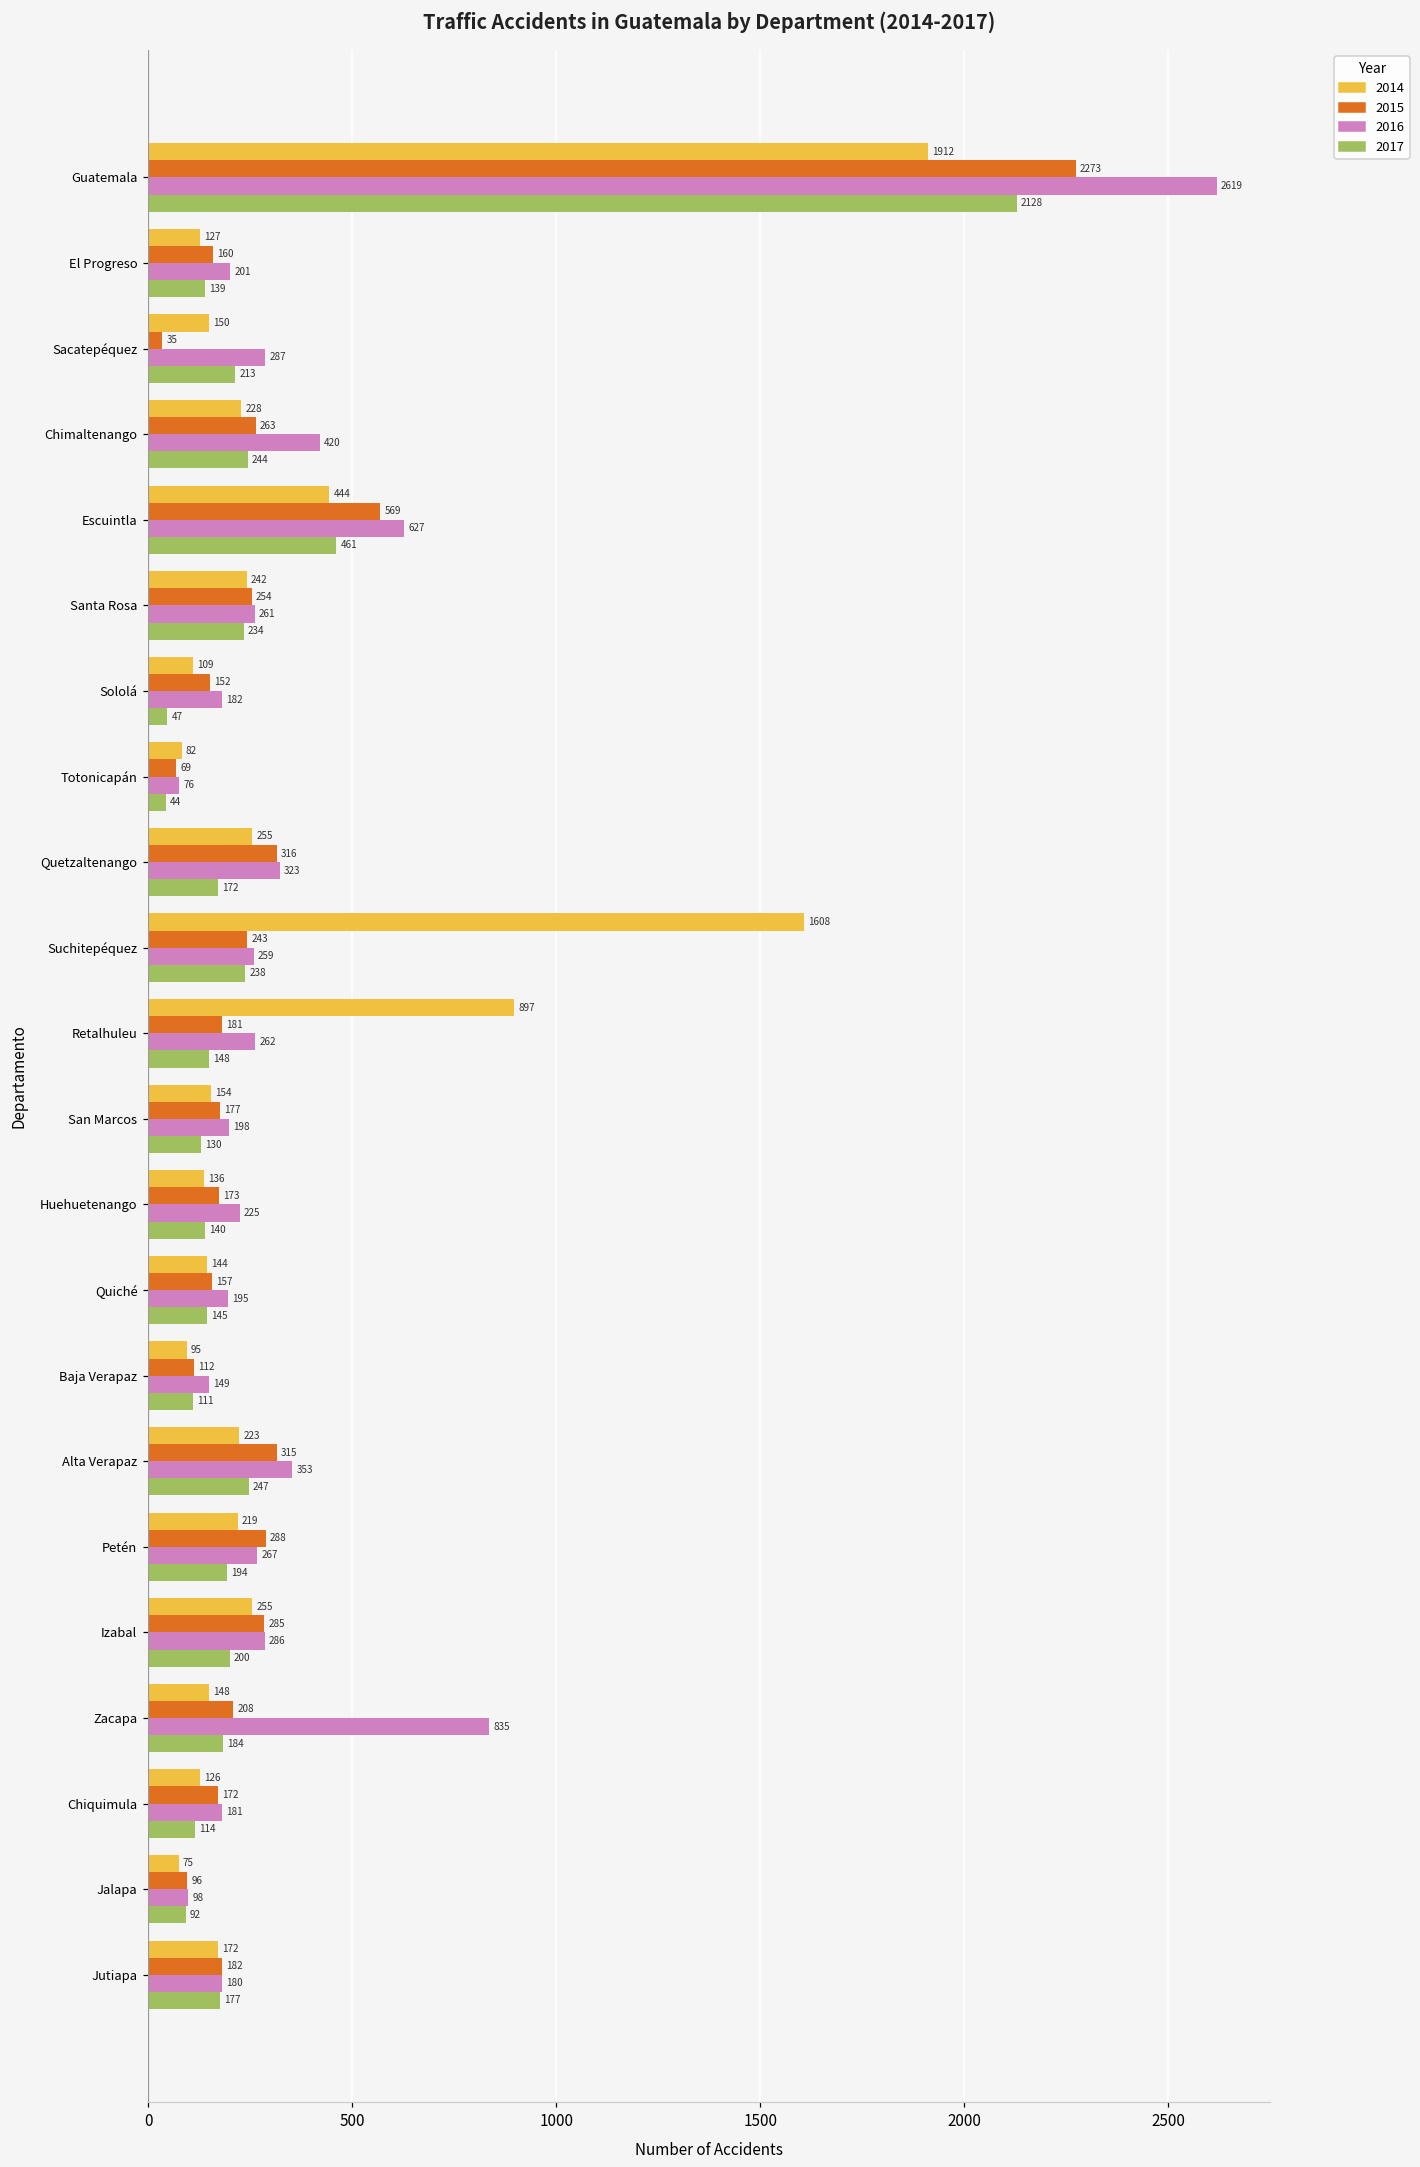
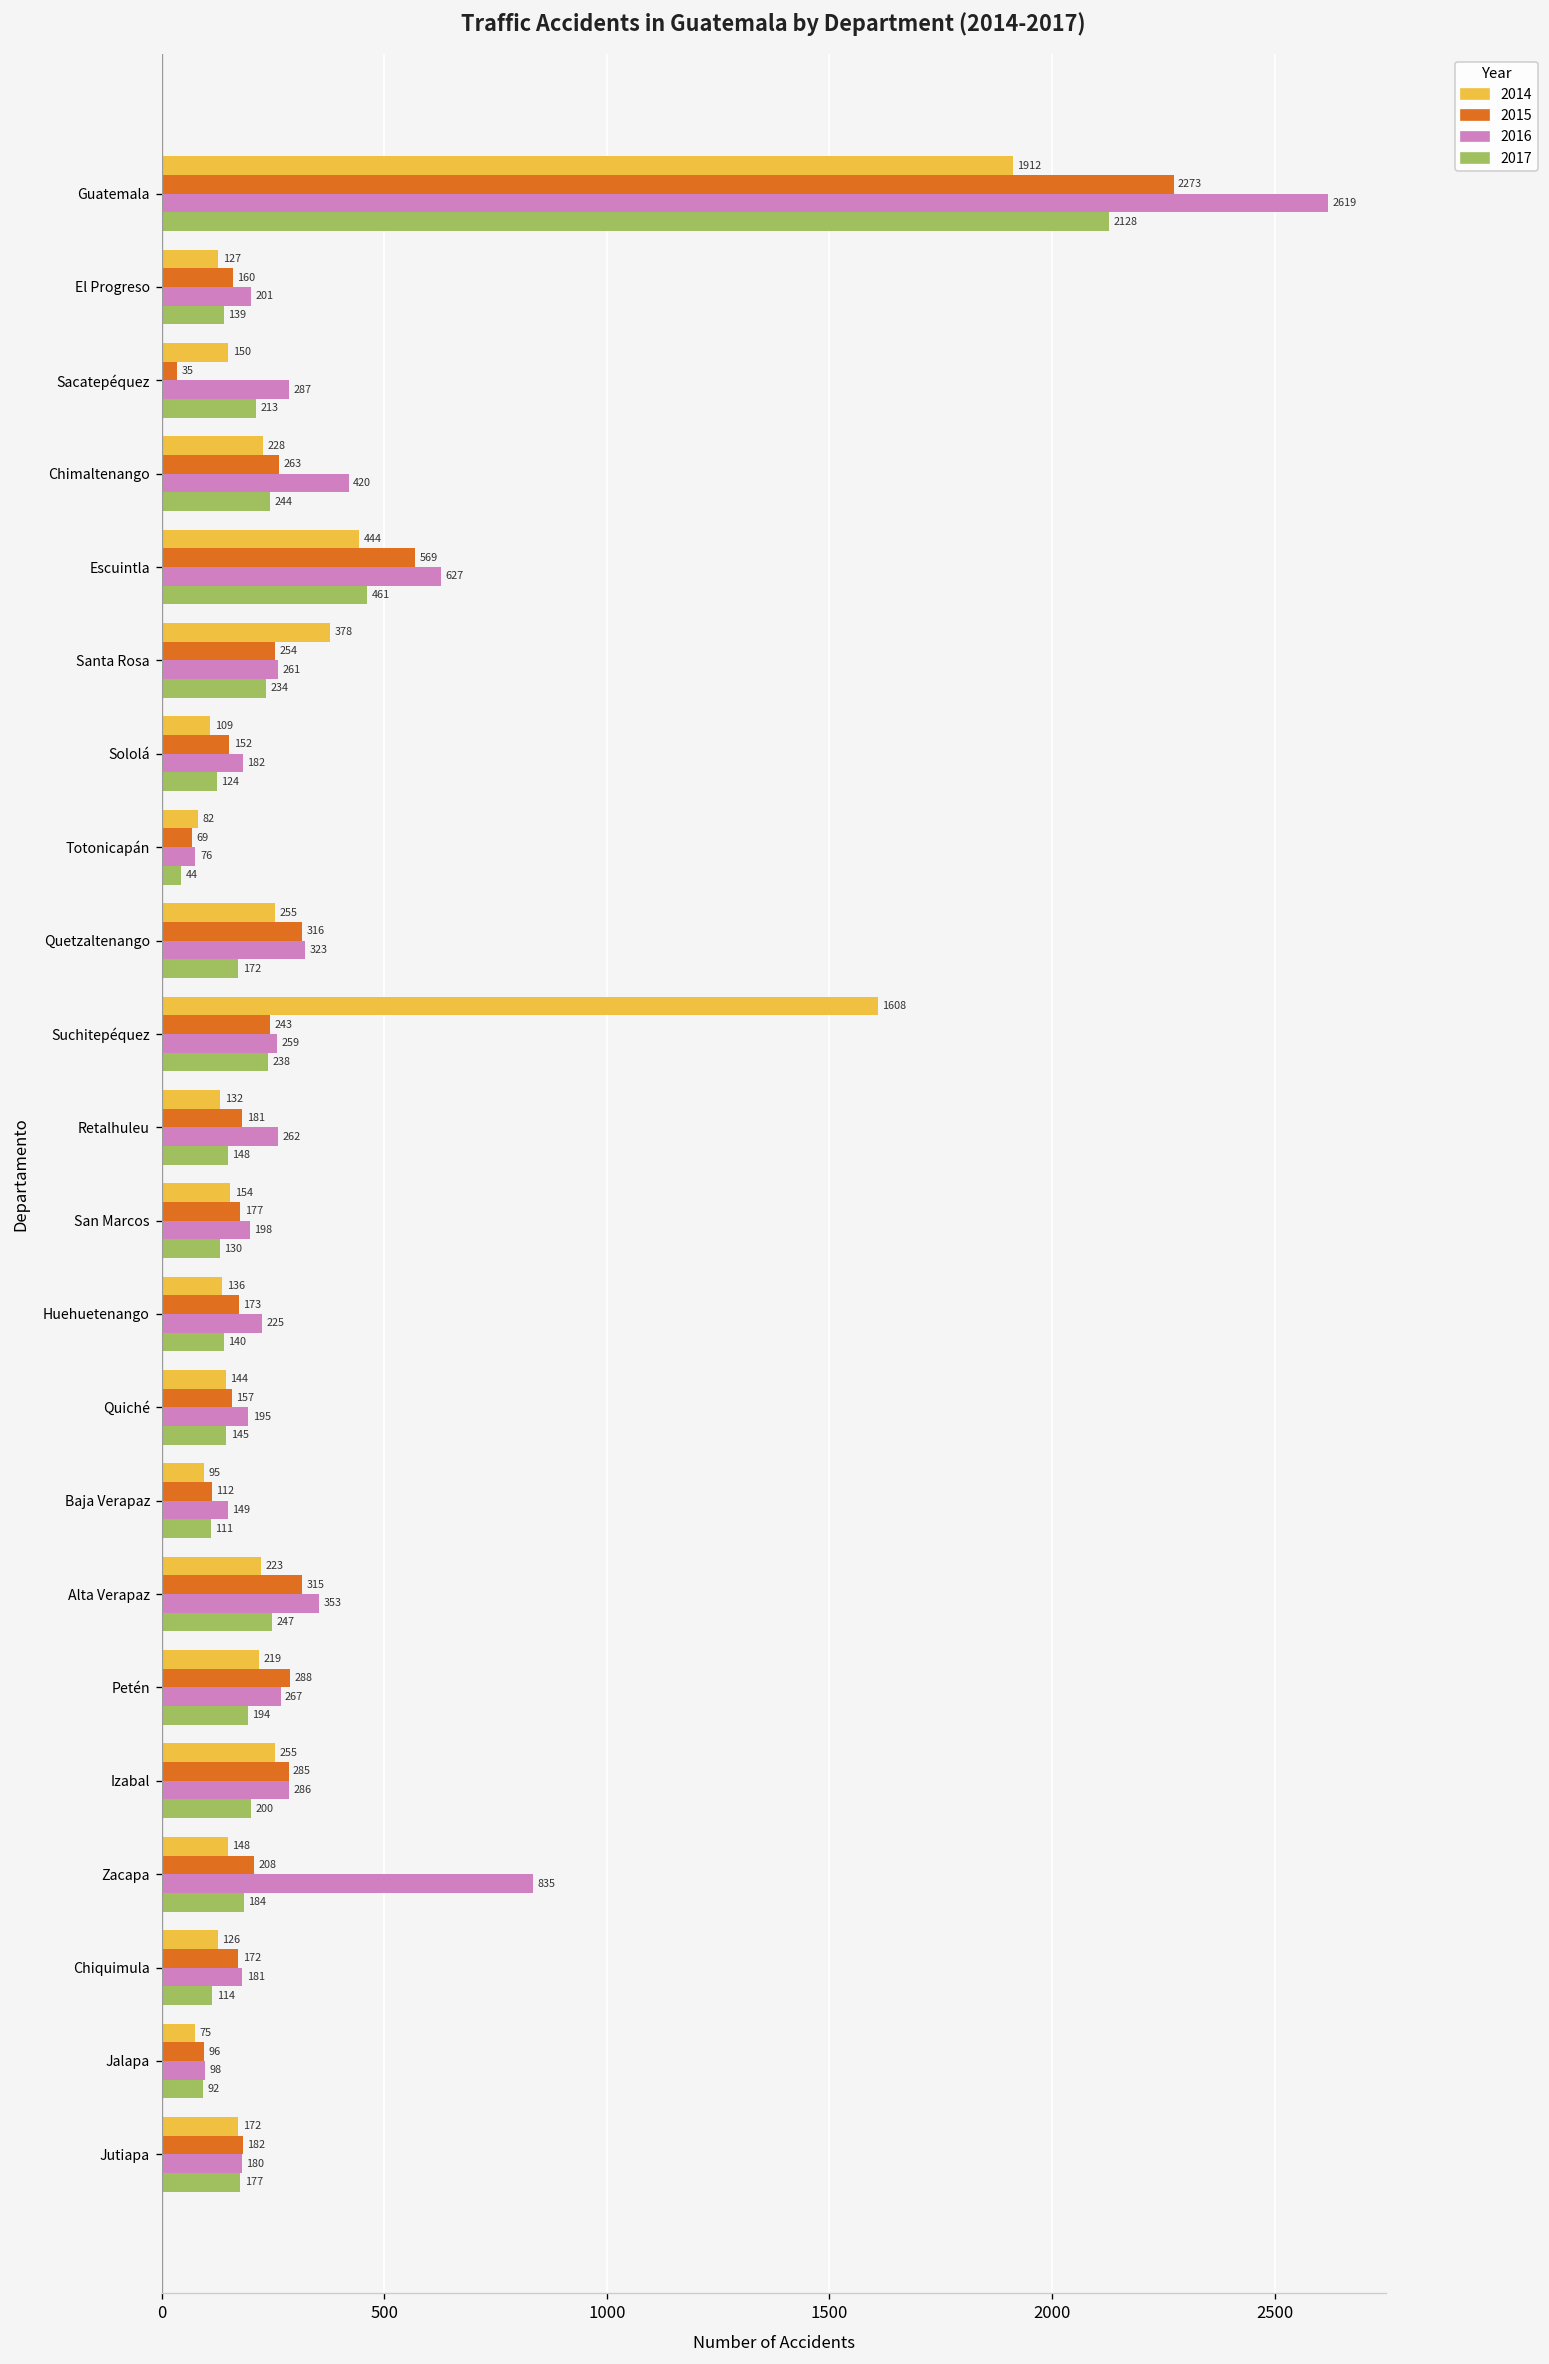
  {
    "2014": {
      "Guatemala": 1912,
      "El Progreso": 127,
      "Sacatepéquez": 150,
      "Chimaltenango": 228,
      "Escuintla": 444,
-     "Santa Rosa": 242,
+     "Santa Rosa": 378,
      "Sololá": 109,
      "Totonicapán": 82,
      "Quetzaltenango": 255,
      "Suchitepéquez": 1608,
-     "Retalhuleu": 897,
+     "Retalhuleu": 132,
      "San Marcos": 154,
      "Huehuetenango": 136,
      "Quiché": 144,
      "Baja Verapaz": 95,
      "Alta Verapaz": 223,
      "Petén": 219,
      "Izabal": 255,
      "Zacapa": 148,
      "Chiquimula": 126,
      "Jalapa": 75,
      "Jutiapa": 172
    },
    "2015": {
      "Guatemala": 2273,
      "El Progreso": 160,
      "Sacatepéquez": 35,
      "Chimaltenango": 263,
      "Escuintla": 569,
      "Santa Rosa": 254,
      "Sololá": 152,
      "Totonicapán": 69,
      "Quetzaltenango": 316,
      "Suchitepéquez": 243,
      "Retalhuleu": 181,
      "San Marcos": 177,
      "Huehuetenango": 173,
      "Quiché": 157,
      "Baja Verapaz": 112,
      "Alta Verapaz": 315,
      "Petén": 288,
      "Izabal": 285,
      "Zacapa": 208,
      "Chiquimula": 172,
      "Jalapa": 96,
      "Jutiapa": 182
    },
    "2016": {
      "Guatemala": 2619,
      "El Progreso": 201,
      "Sacatepéquez": 287,
      "Chimaltenango": 420,
      "Escuintla": 627,
      "Santa Rosa": 261,
      "Sololá": 182,
      "Totonicapán": 76,
      "Quetzaltenango": 323,
      "Suchitepéquez": 259,
      "Retalhuleu": 262,
      "San Marcos": 198,
      "Huehuetenango": 225,
      "Quiché": 195,
      "Baja Verapaz": 149,
      "Alta Verapaz": 353,
      "Petén": 267,
      "Izabal": 286,
      "Zacapa": 835,
      "Chiquimula": 181,
      "Jalapa": 98,
      "Jutiapa": 180
    },
    "2017": {
      "Guatemala": 2128,
      "El Progreso": 139,
      "Sacatepéquez": 213,
      "Chimaltenango": 244,
      "Escuintla": 461,
      "Santa Rosa": 234,
-     "Sololá": 47,
+     "Sololá": 124,
      "Totonicapán": 44,
      "Quetzaltenango": 172,
      "Suchitepéquez": 238,
      "Retalhuleu": 148,
      "San Marcos": 130,
      "Huehuetenango": 140,
      "Quiché": 145,
      "Baja Verapaz": 111,
      "Alta Verapaz": 247,
      "Petén": 194,
      "Izabal": 200,
      "Zacapa": 184,
      "Chiquimula": 114,
      "Jalapa": 92,
      "Jutiapa": 177
    }
  }
